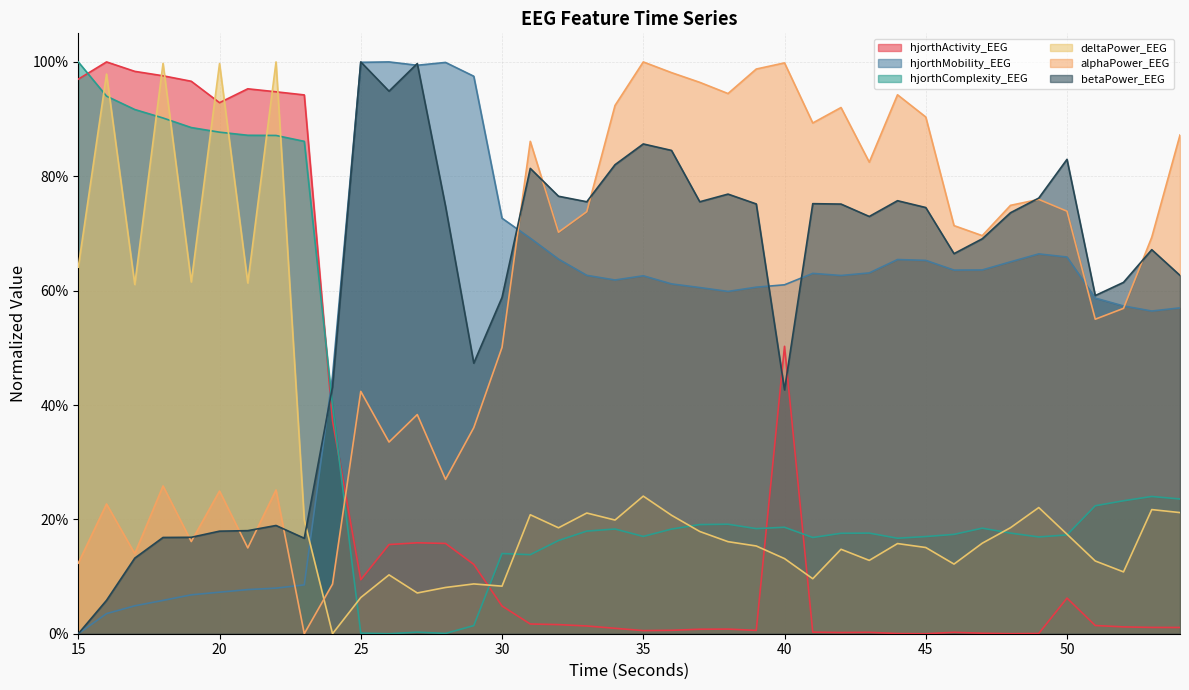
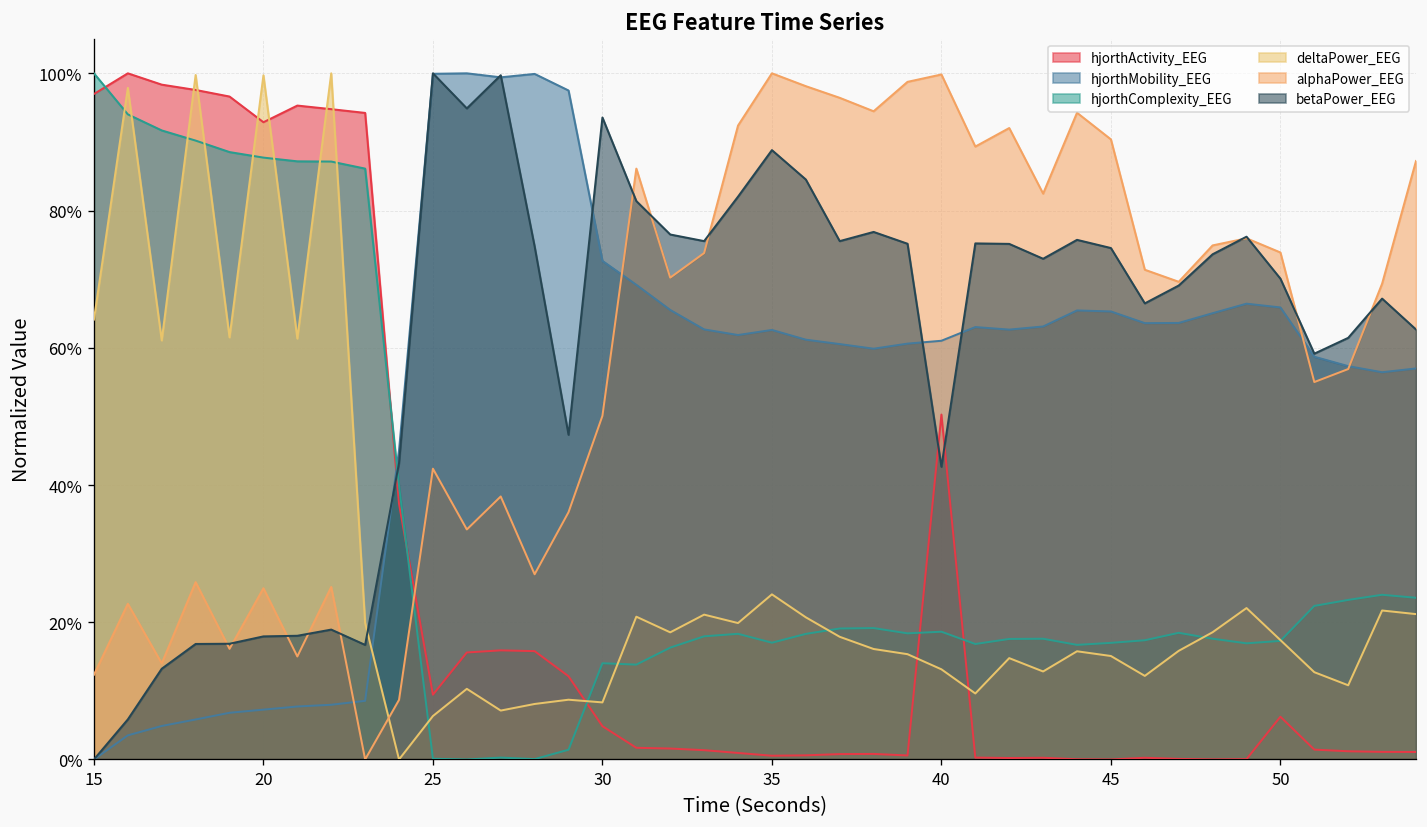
  {
    "hjorthActivity_EEG": {
      "15": "97%",
      "20": "93%",
      "25": "9%",
      "30": "5%",
      "35": "1%",
      "40": "50%",
      "45": "0%",
      "50": "6%"
    },
    "betaPower_EEG": {
      "20": "18%",
-     "30": "59%",
-     "35": "86%",
+     "30": "94%",
+     "35": "89%",
      "40": "43%",
      "45": "75%",
-     "50": "83%"
+     "50": "70%"
    }
  }
